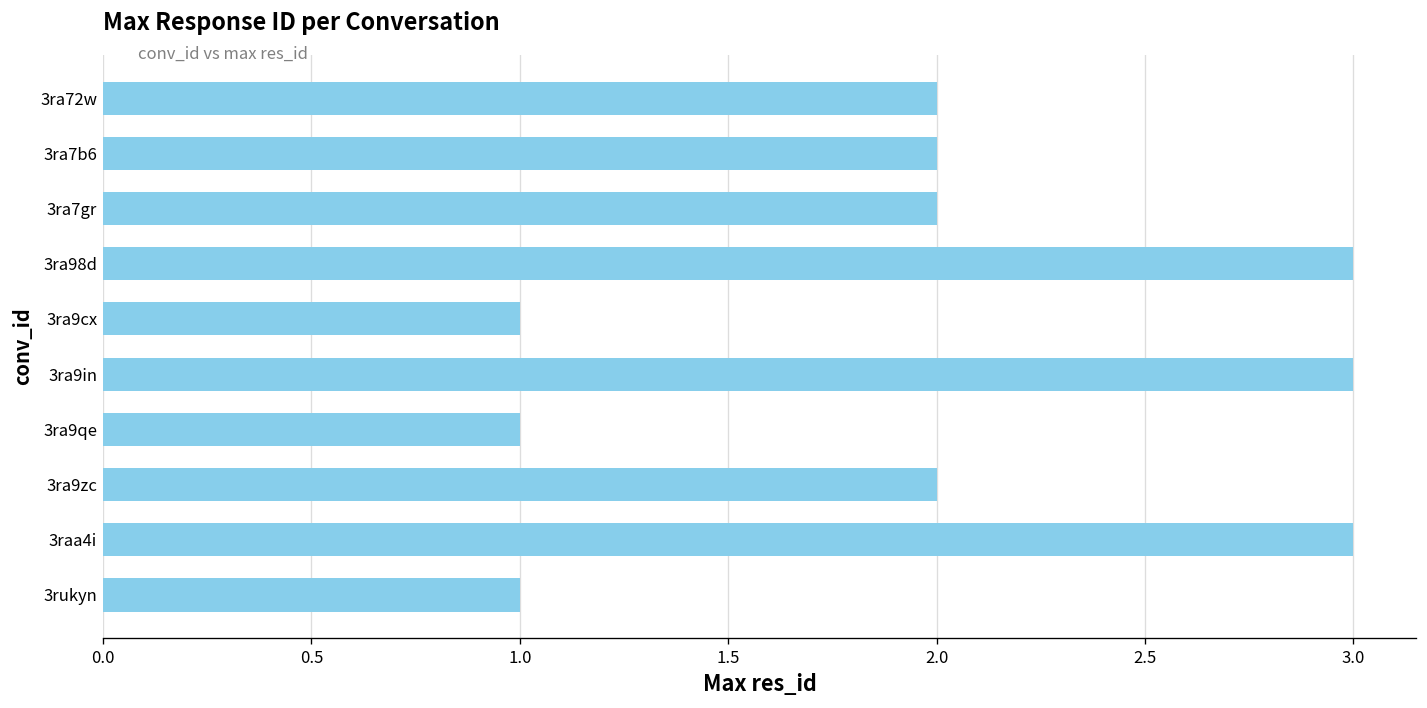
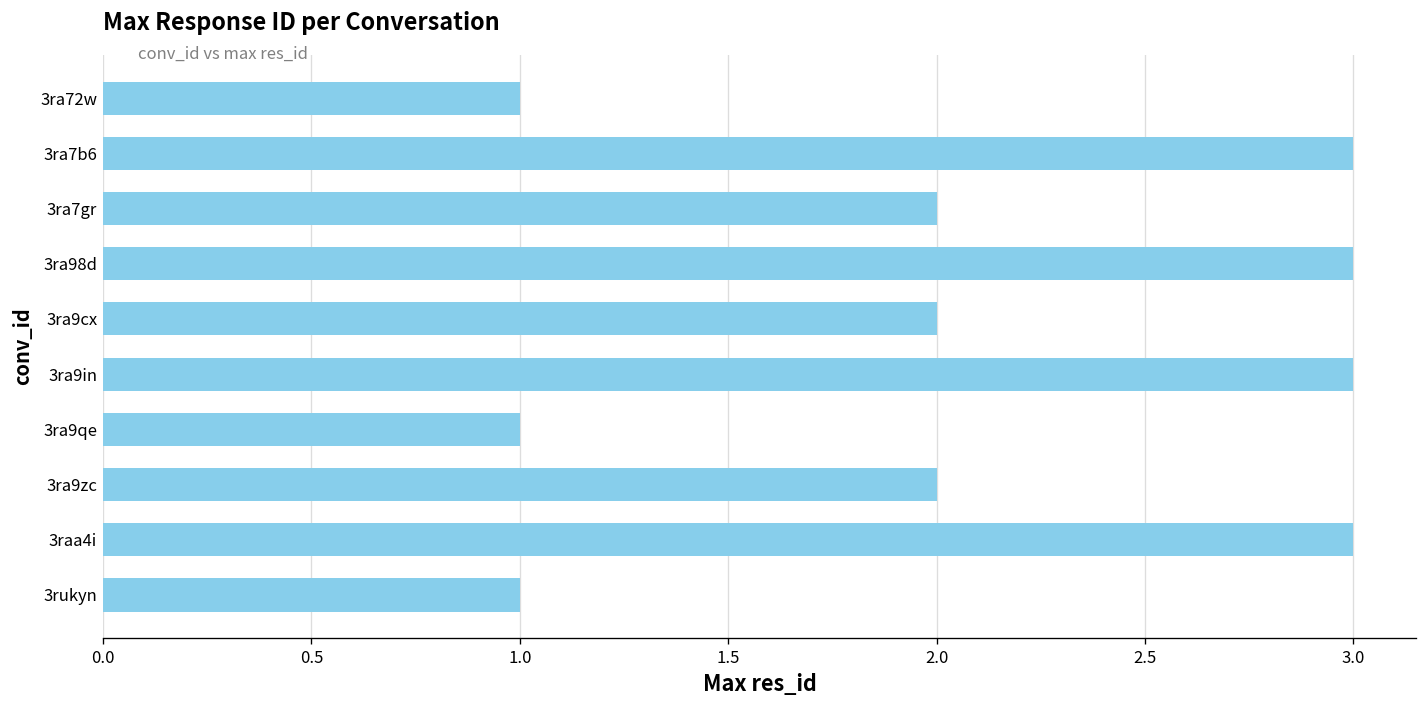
  {
-   "3ra72w": 2,
-   "3ra7b6": 2,
+   "3ra72w": 1,
+   "3ra7b6": 3,
    "3ra7gr": 2,
    "3ra98d": 3,
-   "3ra9cx": 1,
+   "3ra9cx": 2,
    "3ra9in": 3,
    "3ra9qe": 1,
    "3ra9zc": 2,
    "3raa4i": 3,
    "3rukyn": 1
  }
